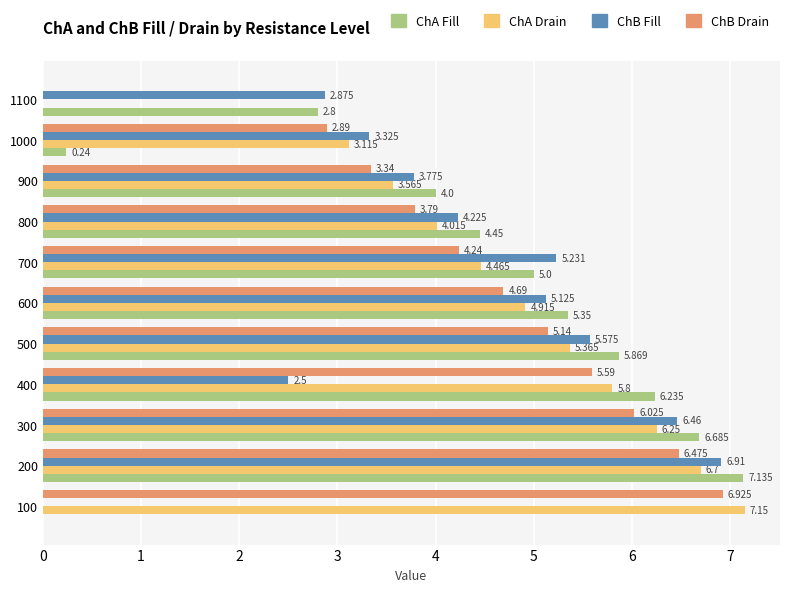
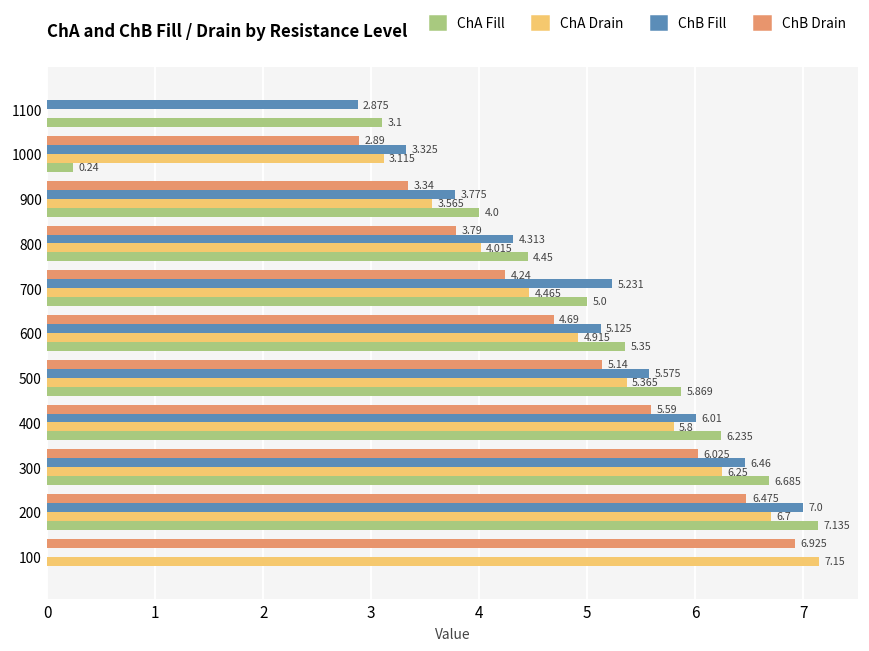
  {
    "ChA Fill": {
-     "1100": 2.8,
+     "1100": 3.1,
      "1000": 0.24,
      "900": 4.0,
      "800": 4.45,
      "700": 5.0,
      "600": 5.35,
      "500": 5.869,
      "400": 6.235,
      "300": 6.685,
      "200": 7.135
    },
    "ChB Fill": {
      "1100": 2.875,
      "1000": 3.325,
      "900": 3.775,
-     "800": 4.225,
+     "800": 4.313,
      "700": 5.231,
      "600": 5.125,
      "500": 5.575,
-     "400": 2.5,
+     "400": 6.01,
      "300": 6.46,
-     "200": 6.91
+     "200": 7.0
    }
  }
